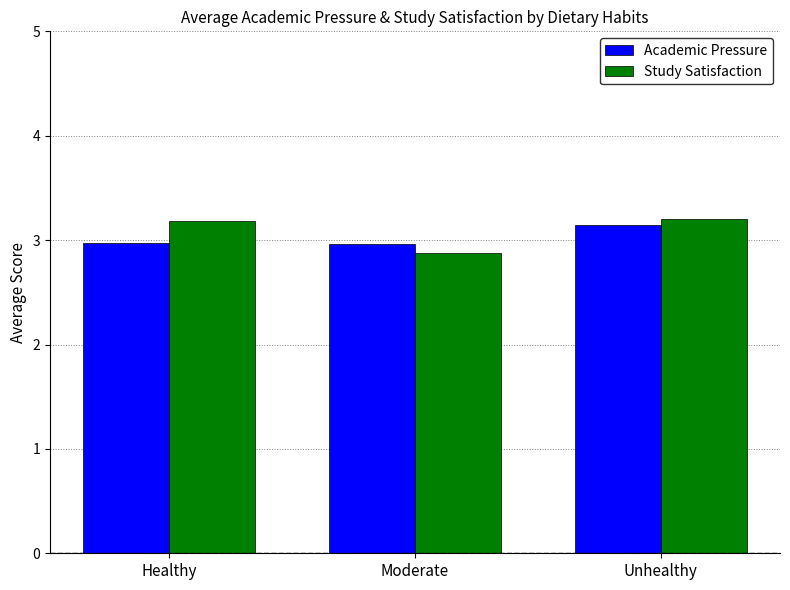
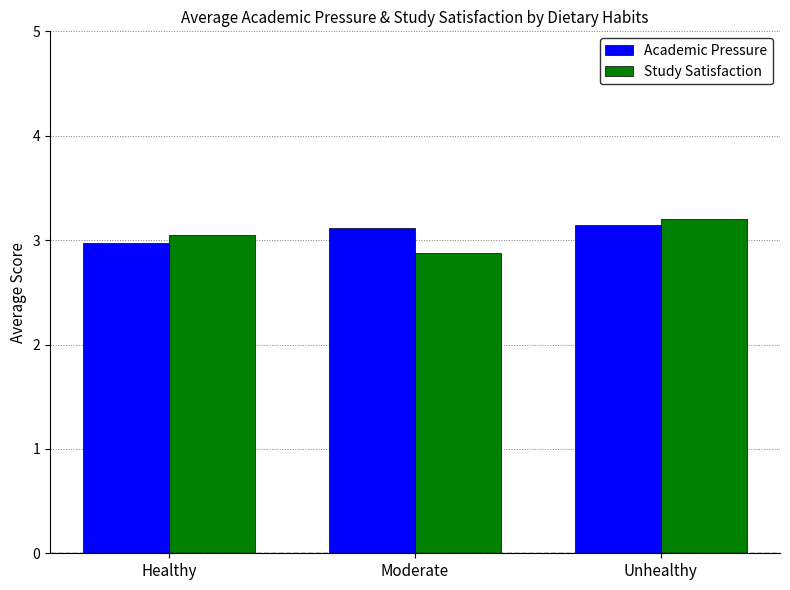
  {
    "Academic Pressure": {
      "Healthy": 2.97,
-     "Moderate": 2.96,
+     "Moderate": 3.12,
      "Unhealthy": 3.14
    },
    "Study Satisfaction": {
-     "Healthy": 3.18,
+     "Healthy": 3.05,
      "Moderate": 2.88,
      "Unhealthy": 3.20
    }
  }
